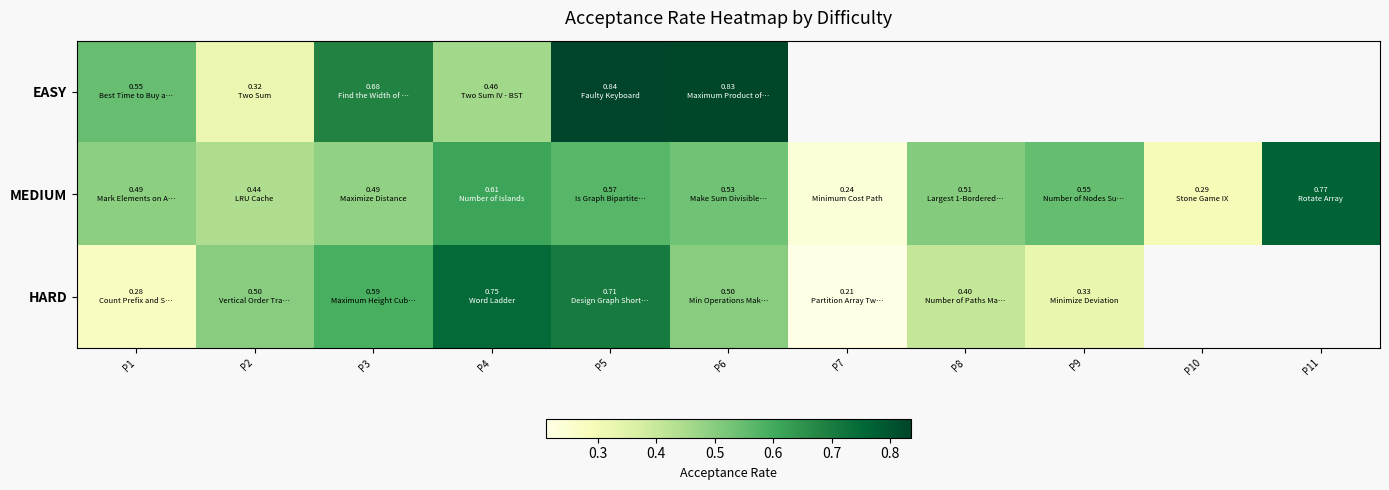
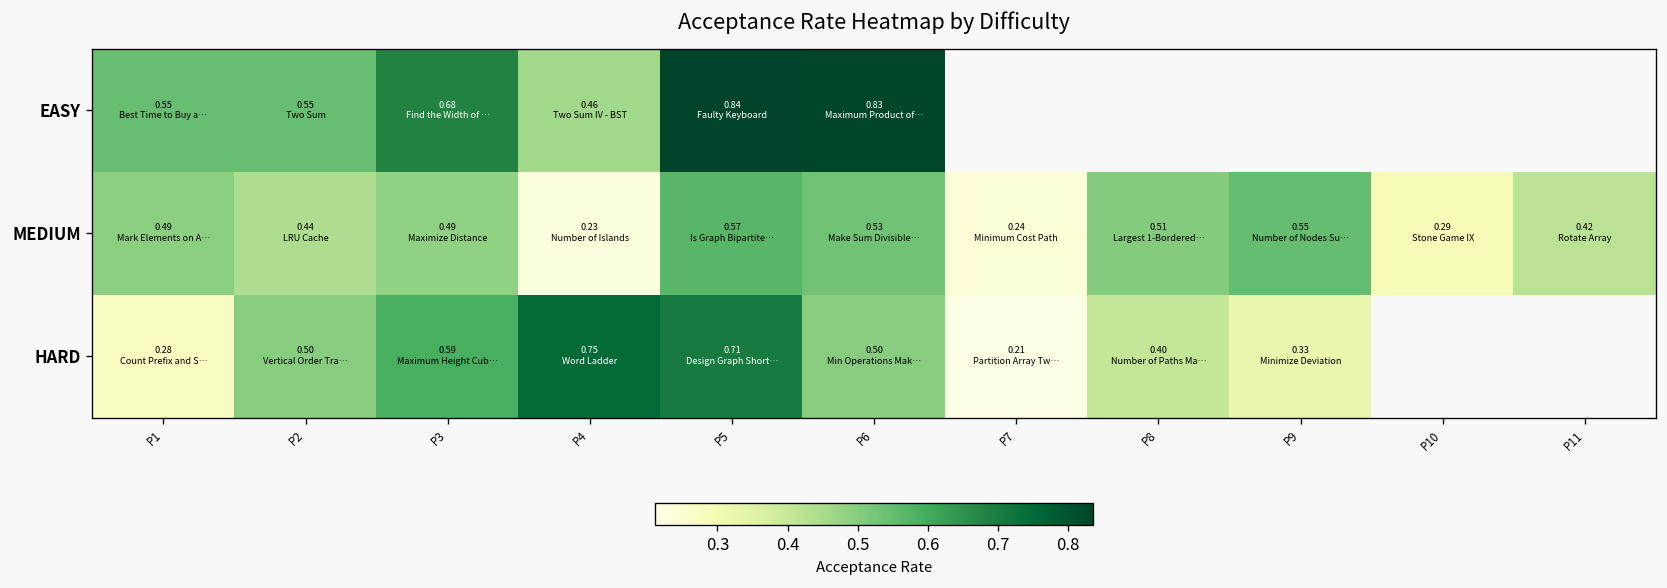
  {
    "EASY": {
      "P1": 0.55,
-     "P2": 0.32,
+     "P2": 0.55,
      "P3": 0.68,
      "P4": 0.46,
      "P5": 0.84,
      "P6": 0.83
    },
    "MEDIUM": {
      "P1": 0.49,
      "P2": 0.44,
      "P3": 0.49,
-     "P4": 0.61,
+     "P4": 0.23,
      "P5": 0.57,
      "P6": 0.53,
      "P7": 0.24,
      "P9": 0.55,
      "P10": 0.29,
-     "P11": 0.77
+     "P11": 0.42
    },
    "HARD": {
      "P1": 0.28,
      "P2": 0.50,
      "P3": 0.59,
      "P4": 0.75,
      "P5": 0.71,
      "P6": 0.50,
      "P7": 0.21,
      "P8": 0.40,
      "P9": 0.33
    }
  }
